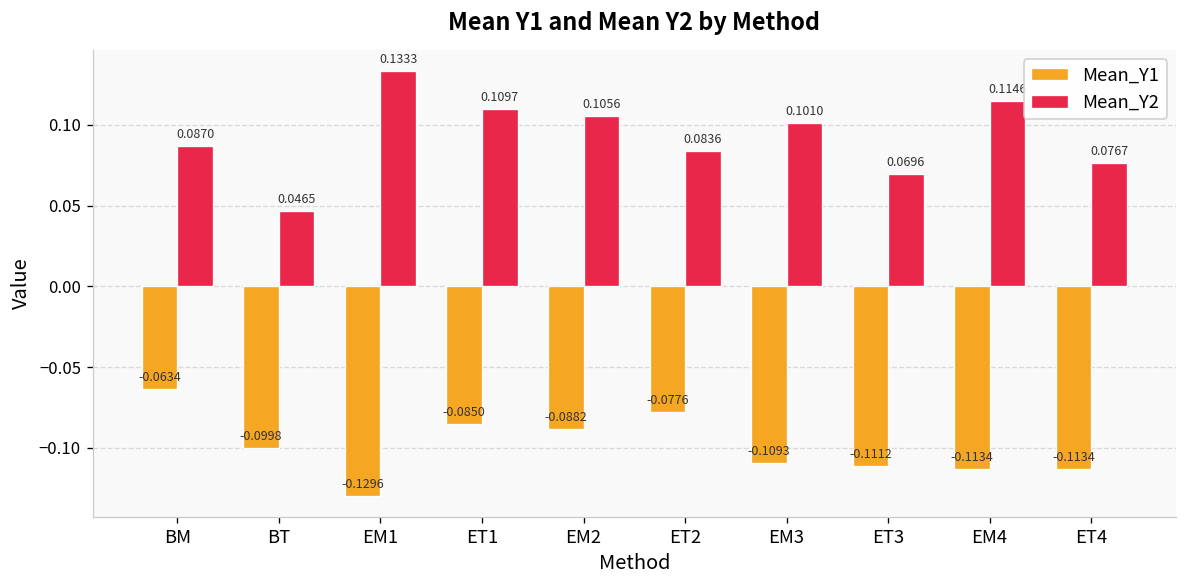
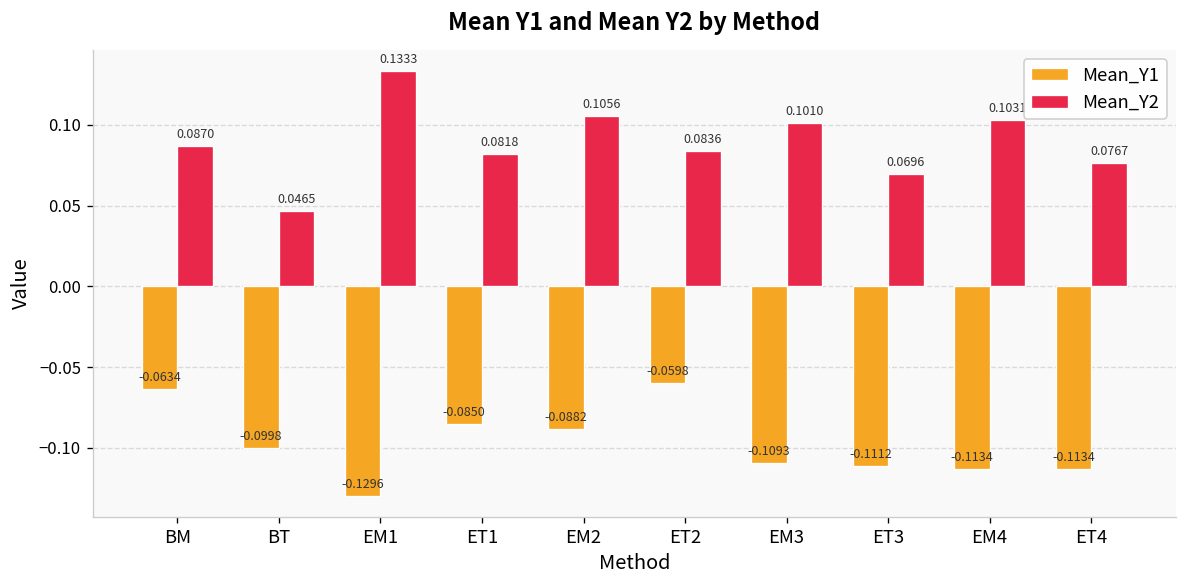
  {
    "Mean_Y1": {
      "BM": -0.0634,
      "BT": -0.0998,
      "EM1": -0.1296,
      "ET1": -0.0850,
      "EM2": -0.0882,
-     "ET2": -0.0776,
+     "ET2": -0.0598,
      "EM3": -0.1093,
      "ET3": -0.1112,
      "EM4": -0.1134,
      "ET4": -0.1134
    },
    "Mean_Y2": {
      "BM": 0.0870,
      "BT": 0.0465,
      "EM1": 0.1333,
-     "ET1": 0.1097,
+     "ET1": 0.0818,
      "EM2": 0.1056,
      "ET2": 0.0836,
      "EM3": 0.1010,
      "ET3": 0.0696,
-     "EM4": 0.1146,
+     "EM4": 0.1031,
      "ET4": 0.0767
    }
  }
